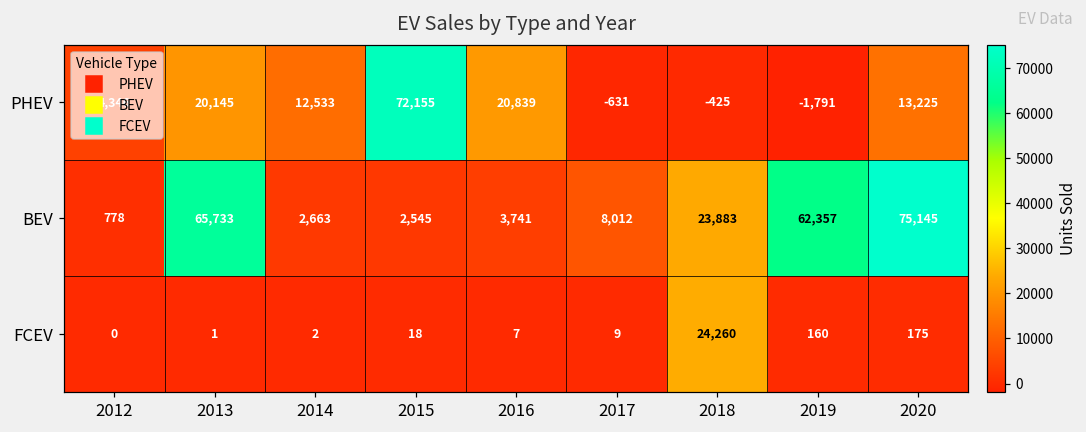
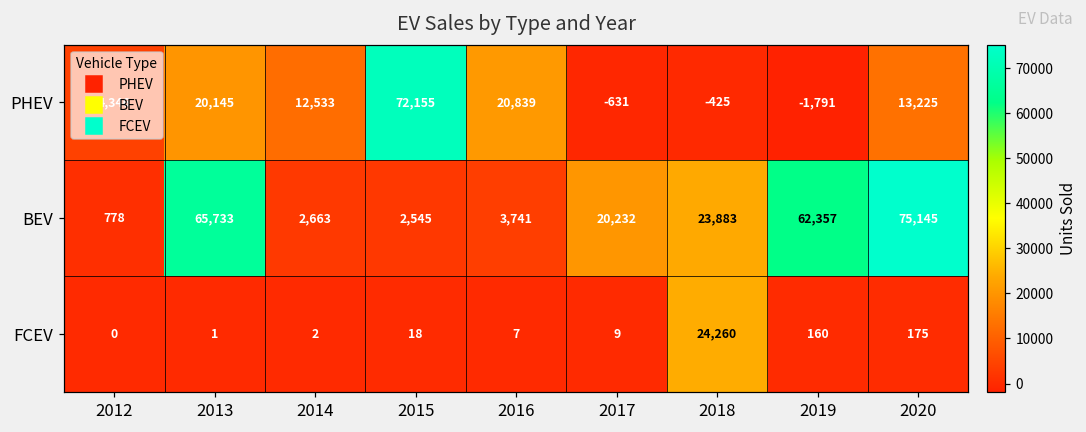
  {
    "PHEV": {
      "2013": "20,145",
      "2014": "12,533",
      "2015": "72,155",
      "2016": "20,839",
      "2017": "-631",
      "2018": "-425",
      "2019": "-1,791",
      "2020": "13,225"
    },
    "BEV": {
      "2012": "778",
      "2013": "65,733",
      "2014": "2,663",
      "2015": "2,545",
      "2016": "3,741",
-     "2017": "8,012",
+     "2017": "20,232",
      "2018": "23,883",
      "2019": "62,357",
      "2020": "75,145"
    },
    "FCEV": {
      "2012": "0",
      "2013": "1",
      "2014": "2",
      "2015": "18",
      "2016": "7",
      "2017": "9",
      "2018": "24,260",
      "2019": "160",
      "2020": "175"
    }
  }
